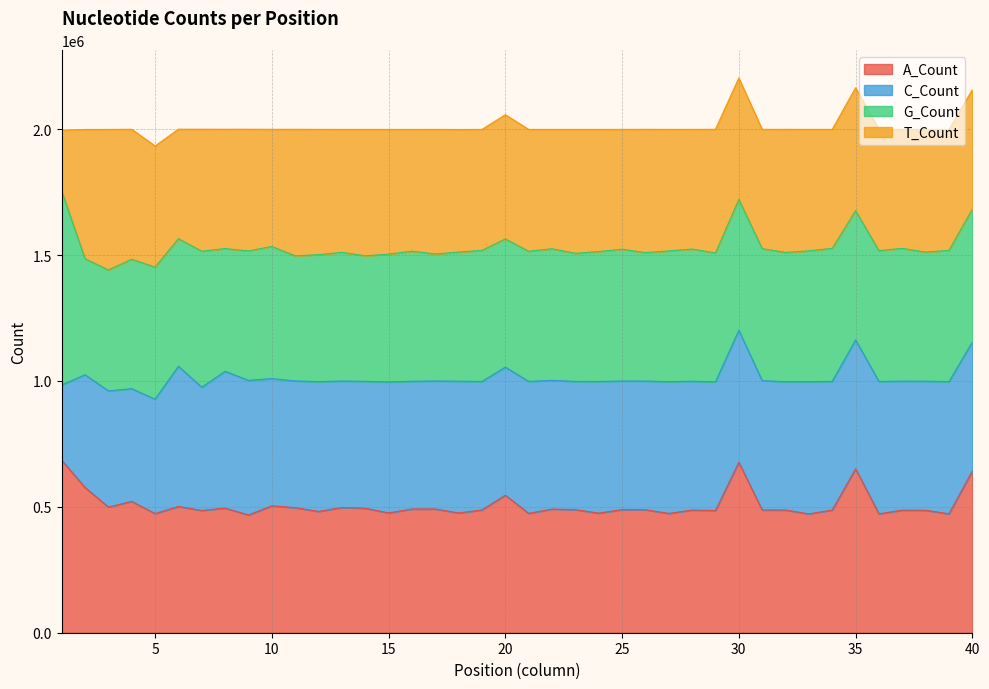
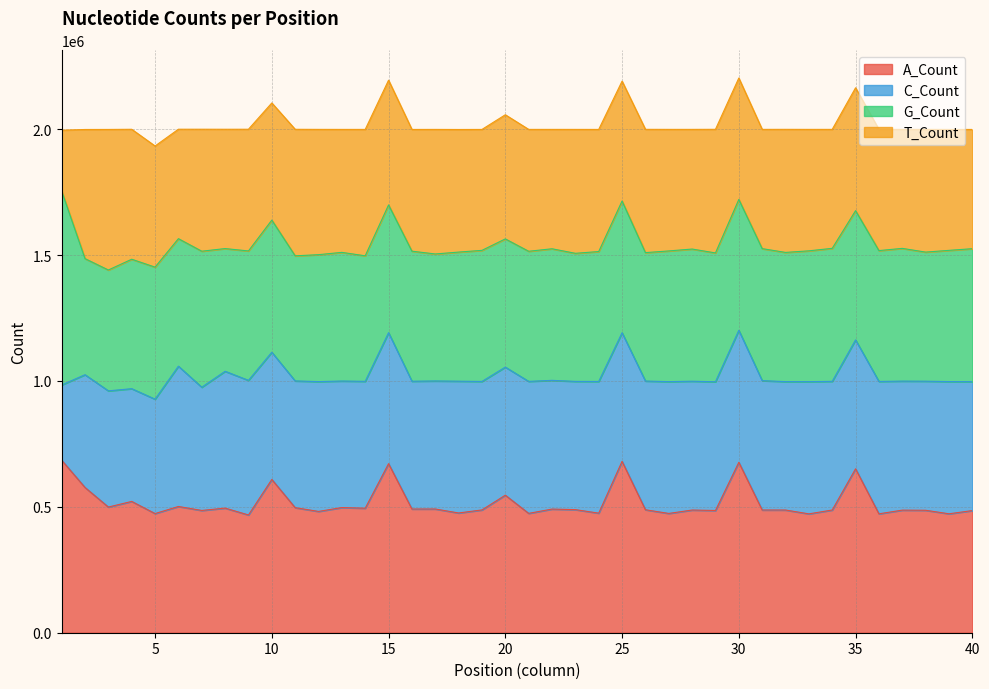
  {
    "A_Count": {
      "5": 470000,
-     "10": 500000,
-     "15": 480000,
+     "10": 610000,
+     "15": 670000,
      "20": 550000,
-     "25": 490000,
+     "25": 680000,
      "30": 680000,
      "35": 650000,
-     "40": 640000
+     "40": 490000
    },
    "C_Count": {
      "5": 450000,
      "10": 510000,
      "15": 520000,
      "20": 510000,
      "25": 510000,
      "30": 520000,
      "35": 510000,
      "40": 510000
    },
    "G_Count": {
      "5": 520000,
      "10": 520000,
      "15": 510000,
      "20": 510000,
      "25": 520000,
      "30": 520000,
      "35": 510000,
      "40": 530000
    },
    "T_Count": {
      "5": 480000,
      "10": 470000,
      "15": 500000,
      "20": 490000,
      "25": 480000,
      "30": 480000,
      "35": 490000,
      "40": 470000
    }
  }
